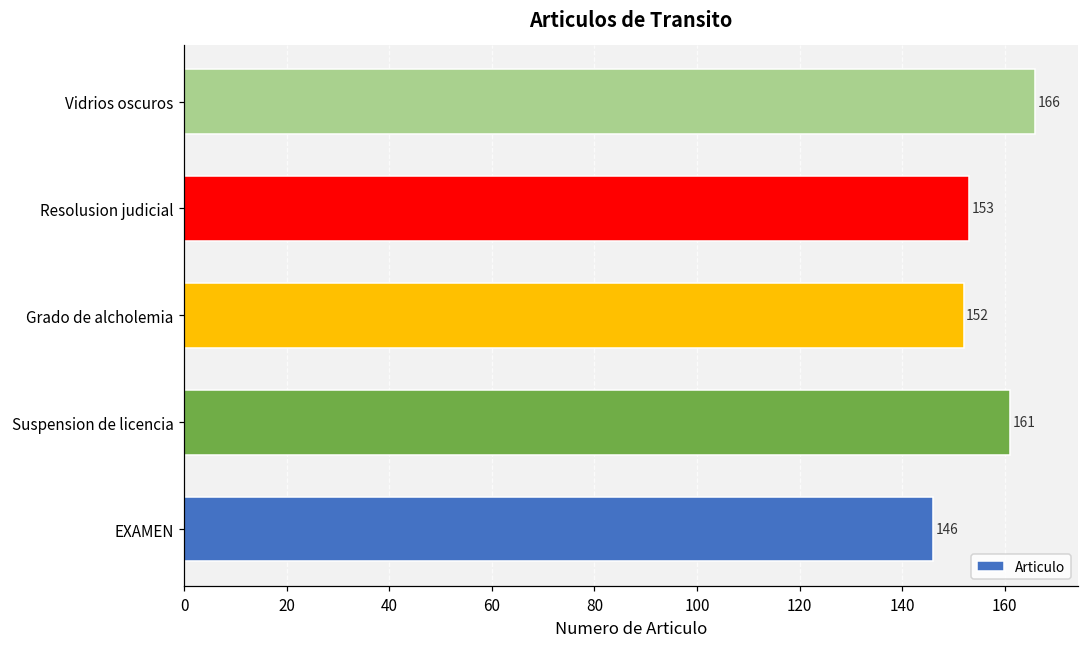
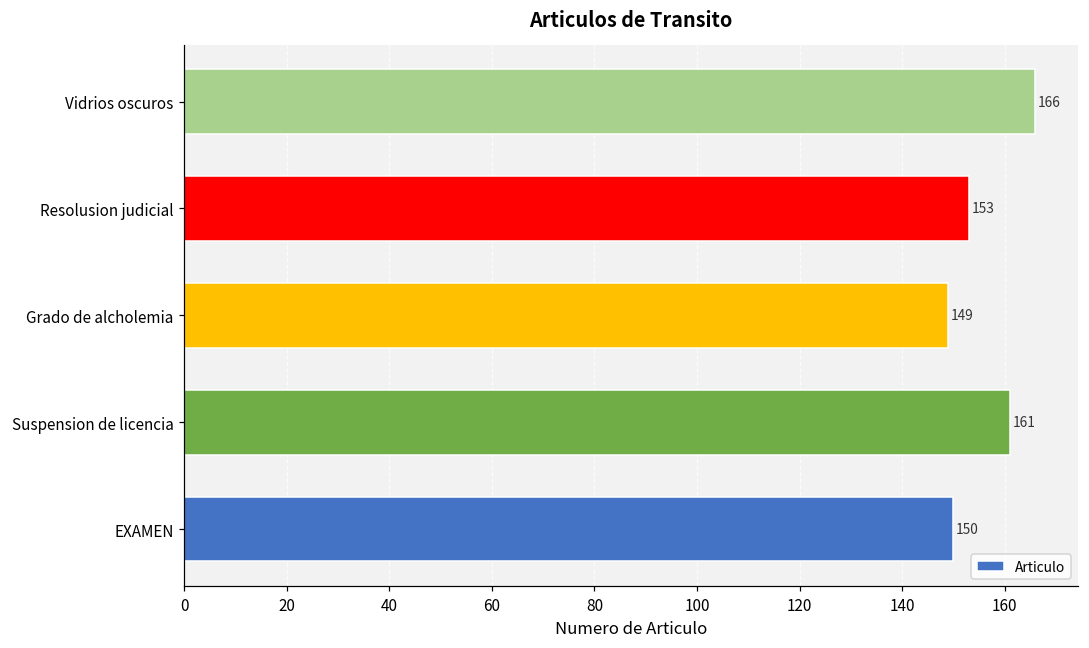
  {
    "Vidrios oscuros": 166,
    "Resolusion judicial": 153,
-   "Grado de alcholemia": 152,
+   "Grado de alcholemia": 149,
    "Suspension de licencia": 161,
-   "EXAMEN": 146
+   "EXAMEN": 150
  }
